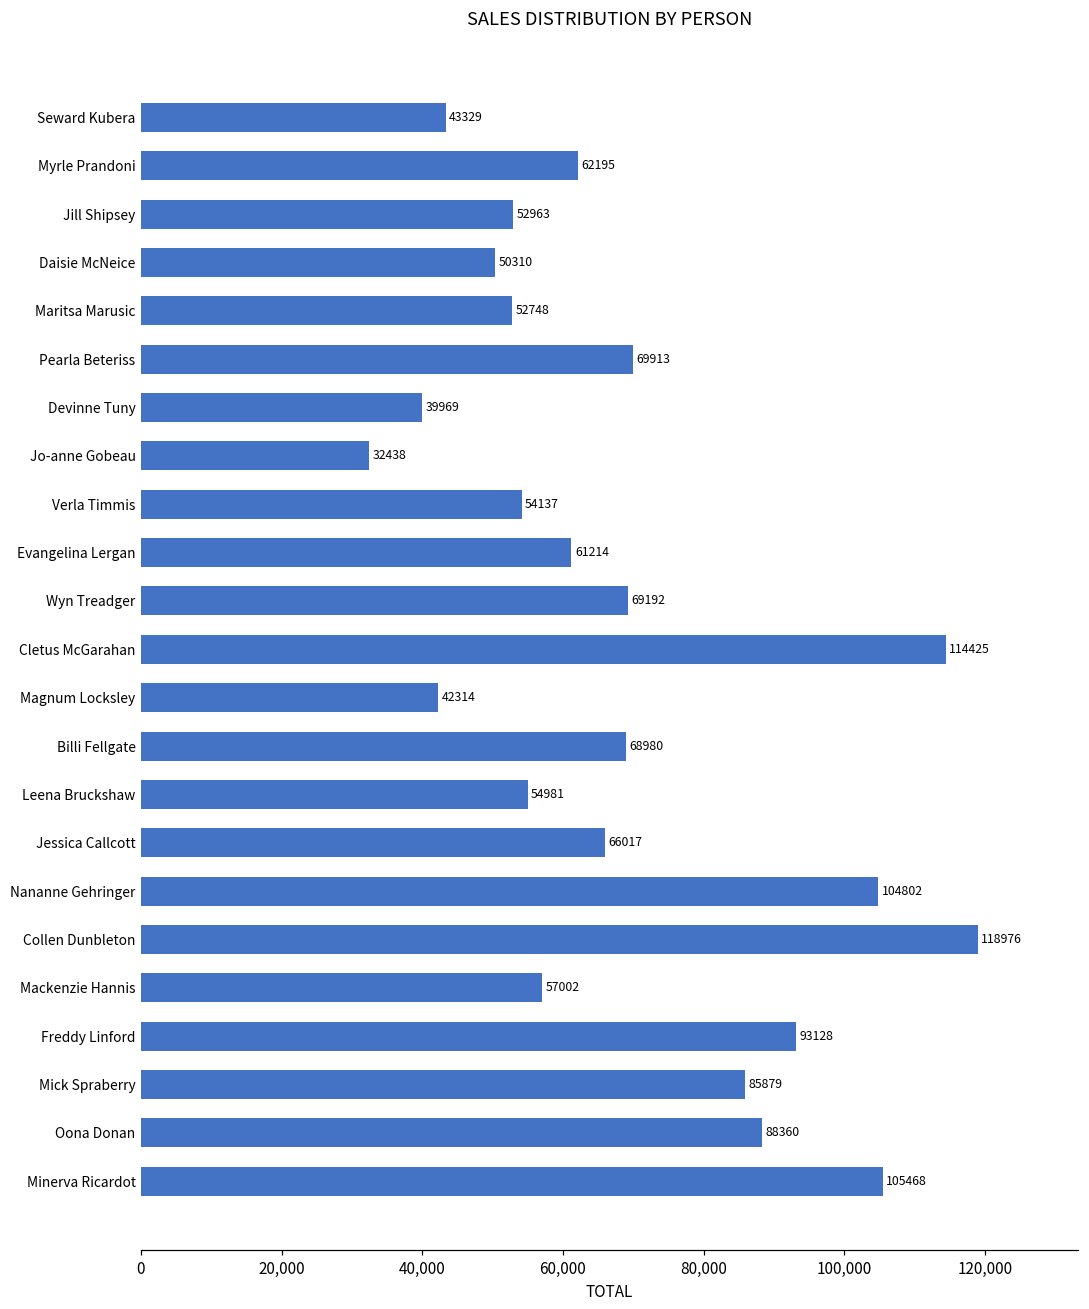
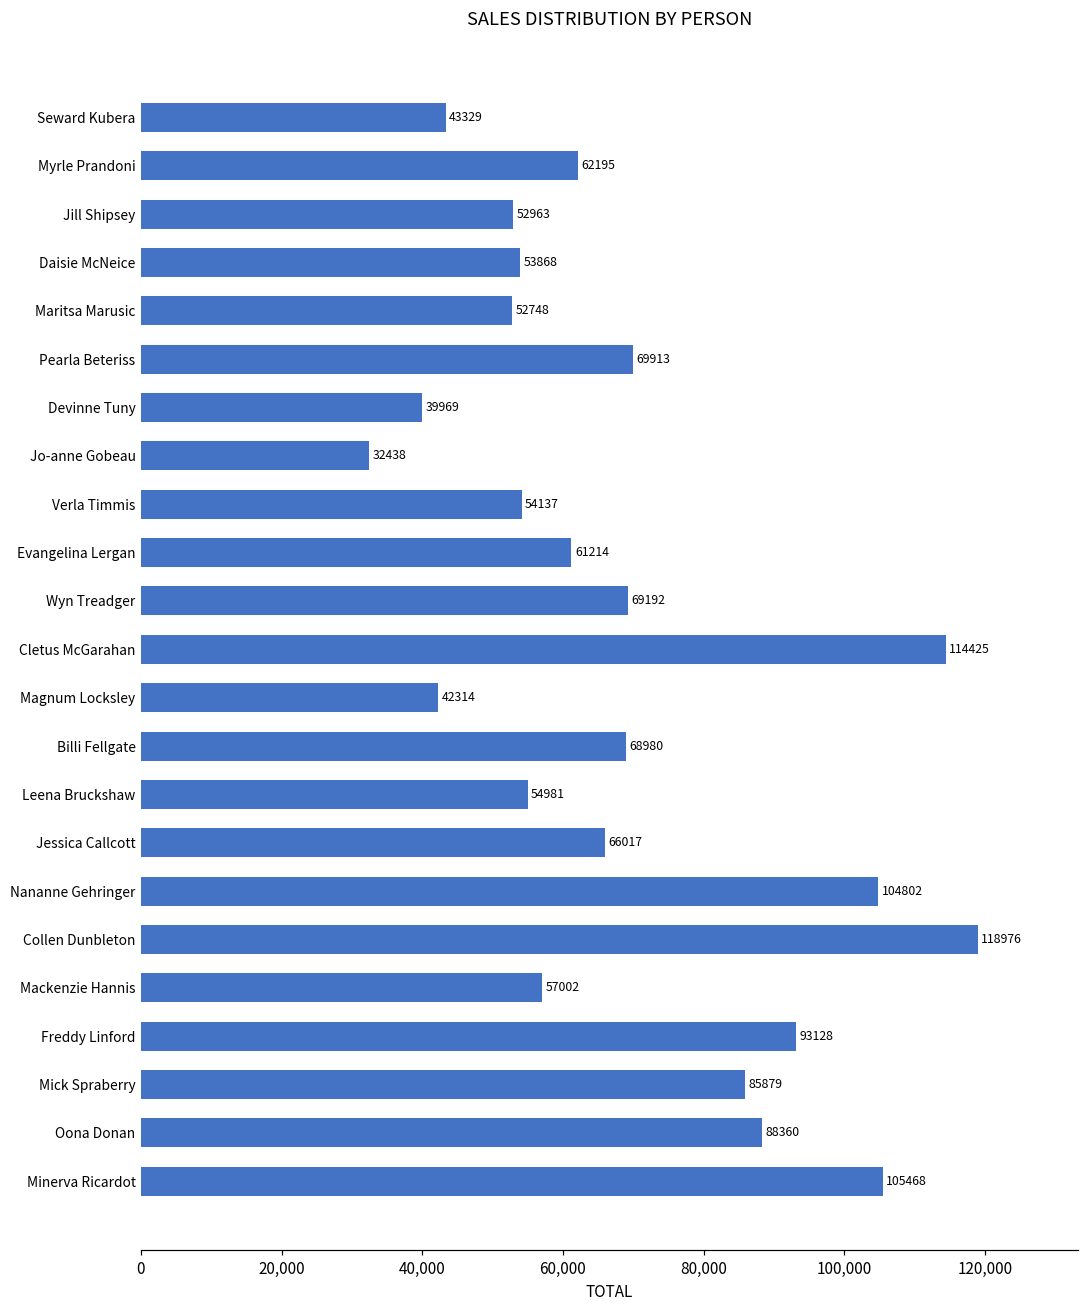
  {
    "Seward Kubera": 43329,
    "Myrle Prandoni": 62195,
-   "Daisie McNeice": 50310,
+   "Daisie McNeice": 53868,
    "Pearla Beteriss": 69913,
    "Verla Timmis": 54137,
    "Evangelina Lergan": 61214,
    "Cletus McGarahan": 114425,
    "Magnum Locksley": 42314,
    "Leena Bruckshaw": 54981,
    "Jessica Callcott": 66017,
    "Collen Dunbleton": 118976,
    "Mackenzie Hannis": 57002,
    "Freddy Linford": 93128,
    "Mick Spraberry": 85879
  }
